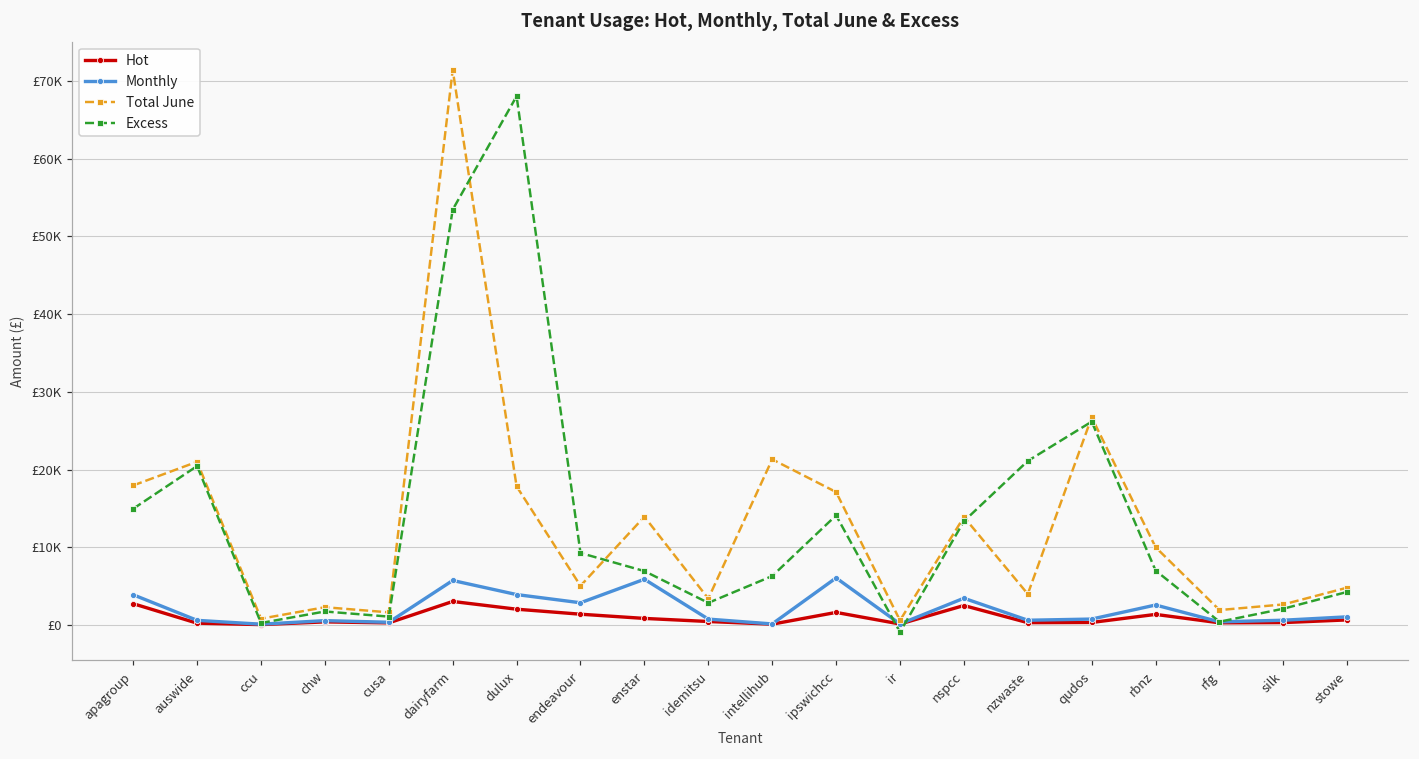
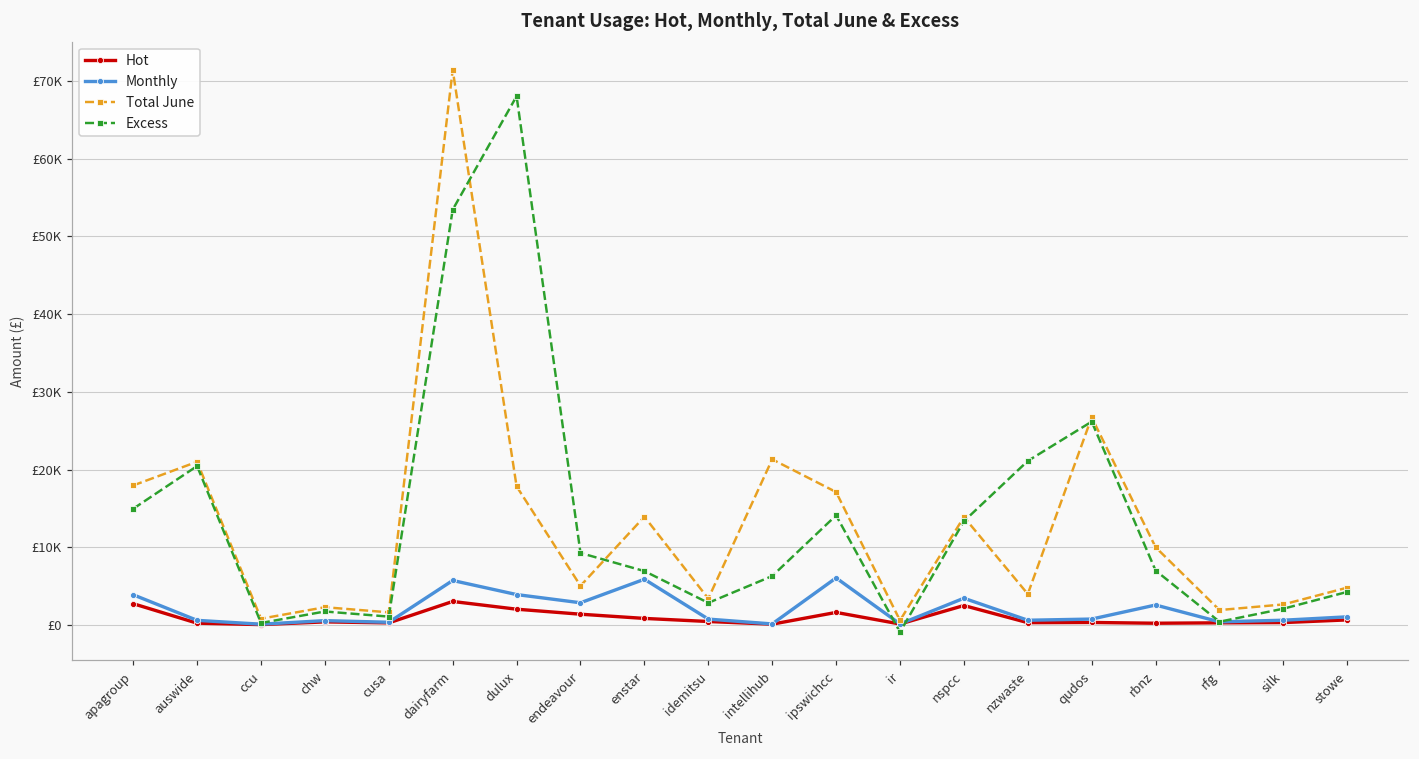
  {
    "Hot": {
      "apagroup": "£3000",
      "dairyfarm": "£3000",
      "dulux": "£2000",
      "endeavour": "£1000",
      "enstar": "£1000",
      "ipswichcc": "£2000",
      "nspcc": "£3000",
      "qudos": "£0",
-     "rbnz": "£1000",
+     "rbnz": "£0",
      "stowe": "£1000"
    },
    "Monthly": {
      "apagroup": "£4000",
      "dairyfarm": "£6000",
      "dulux": "£4000",
      "endeavour": "£3000",
      "enstar": "£6000",
      "ipswichcc": "£6000",
      "nspcc": "£3000",
      "qudos": "£1000",
      "rbnz": "£3000",
      "stowe": "£1000"
    },
    "Total June": {
      "apagroup": "£18000",
      "auswide": "£21000",
      "ccu": "£1000",
      "chw": "£2000",
      "cusa": "£2000",
      "dairyfarm": "£71000",
      "dulux": "£18000",
      "endeavour": "£5000",
      "enstar": "£14000",
      "idemitsu": "£3000",
      "intellihub": "£21000",
      "ipswichcc": "£17000",
      "ir": "£1000",
      "nspcc": "£14000",
      "nzwaste": "£4000",
      "qudos": "£27000",
      "rbnz": "£10000",
      "rfg": "£2000",
      "silk": "£3000",
      "stowe": "£5000"
    },
    "Excess": {
      "apagroup": "£15000",
      "auswide": "£20000",
      "chw": "£2000",
      "cusa": "£1000",
      "dairyfarm": "£53000",
      "dulux": "£68000",
      "endeavour": "£9000",
      "enstar": "£7000",
      "idemitsu": "£3000",
      "intellihub": "£6000",
      "ipswichcc": "£14000",
      "ir": "£-1000",
      "nspcc": "£13000",
      "nzwaste": "£21000",
      "qudos": "£26000",
      "rbnz": "£7000",
      "silk": "£2000",
      "stowe": "£4000"
    }
  }
